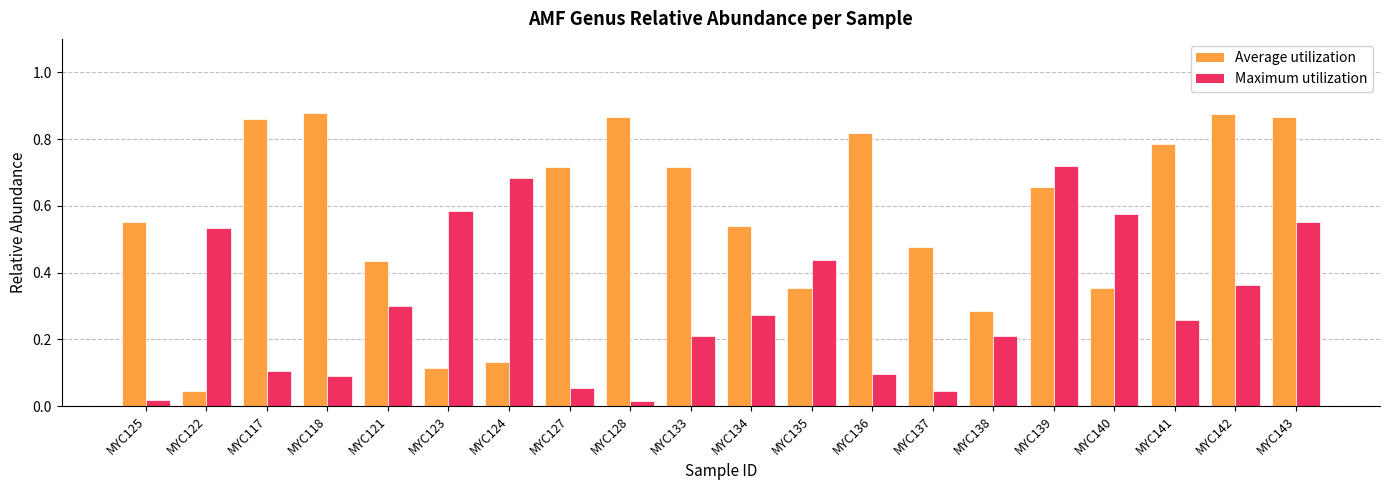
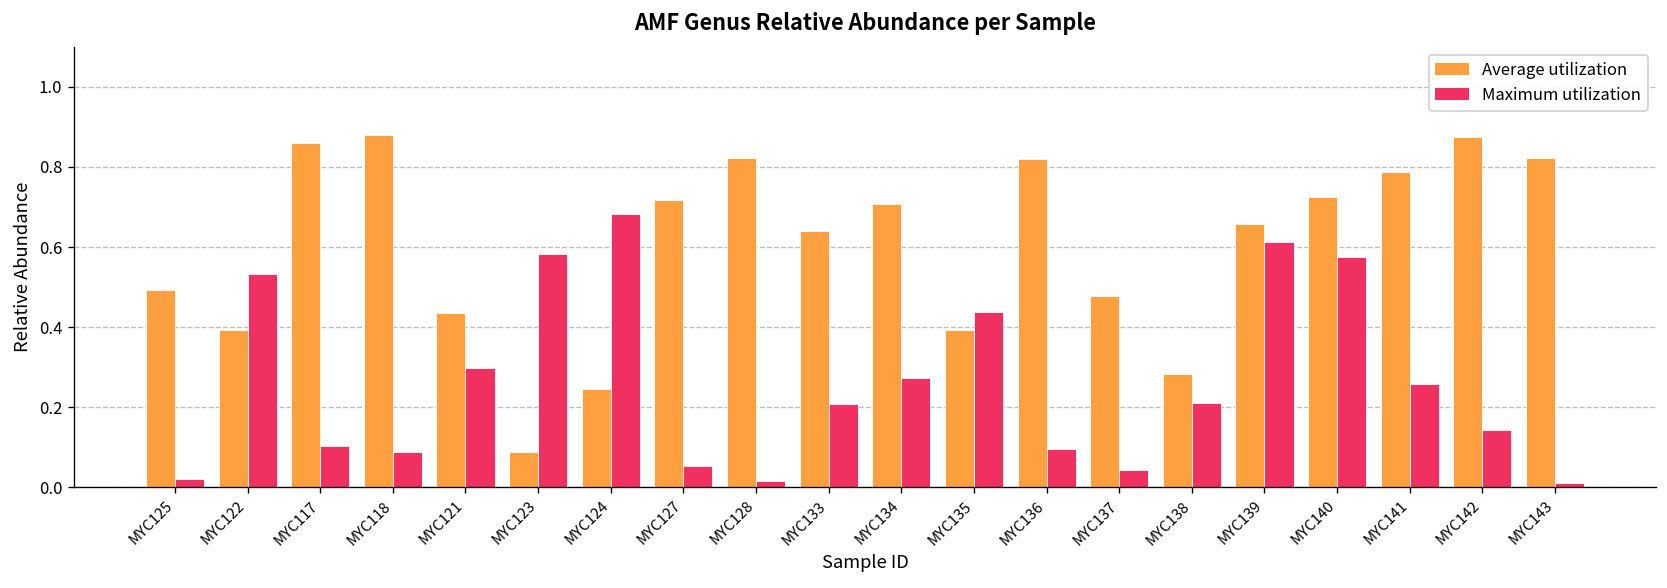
  {
    "Average utilization": {
-     "MYC125": 0.55,
-     "MYC122": 0.05,
+     "MYC125": 0.49,
+     "MYC122": 0.39,
      "MYC117": 0.86,
      "MYC118": 0.88,
      "MYC121": 0.44,
-     "MYC123": 0.11,
-     "MYC124": 0.13,
+     "MYC123": 0.09,
+     "MYC124": 0.25,
      "MYC127": 0.72,
-     "MYC128": 0.87,
-     "MYC133": 0.72,
-     "MYC134": 0.54,
-     "MYC135": 0.36,
+     "MYC128": 0.82,
+     "MYC133": 0.64,
+     "MYC134": 0.71,
+     "MYC135": 0.39,
      "MYC136": 0.82,
      "MYC137": 0.48,
      "MYC138": 0.28,
      "MYC139": 0.66,
-     "MYC140": 0.35,
+     "MYC140": 0.72,
      "MYC141": 0.79,
      "MYC142": 0.87,
-     "MYC143": 0.87
+     "MYC143": 0.82
    },
    "Maximum utilization": {
      "MYC125": 0.02,
      "MYC122": 0.53,
      "MYC117": 0.10,
      "MYC118": 0.09,
      "MYC121": 0.30,
      "MYC123": 0.58,
      "MYC124": 0.68,
      "MYC127": 0.05,
      "MYC128": 0.02,
      "MYC133": 0.21,
      "MYC134": 0.27,
      "MYC135": 0.44,
      "MYC136": 0.10,
      "MYC137": 0.04,
      "MYC138": 0.21,
-     "MYC139": 0.72,
+     "MYC139": 0.61,
      "MYC140": 0.58,
      "MYC141": 0.26,
-     "MYC142": 0.36,
-     "MYC143": 0.55
+     "MYC142": 0.14,
+     "MYC143": 0.01
    }
  }
